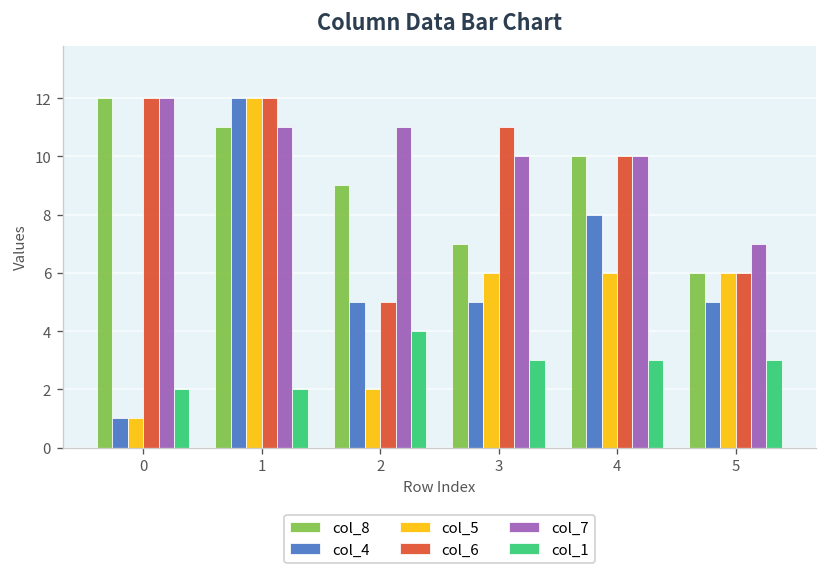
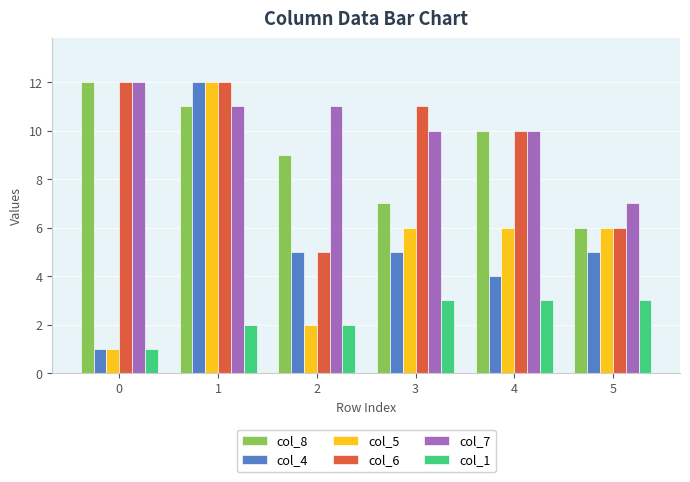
  {
    "col_8": {
      "0": 12,
      "1": 11,
      "2": 9,
      "3": 7,
      "4": 10,
      "5": 6
    },
    "col_4": {
      "0": 1,
      "1": 12,
      "2": 5,
      "3": 5,
-     "4": 8,
+     "4": 4,
      "5": 5
    },
    "col_5": {
      "0": 1,
      "1": 12,
      "2": 2,
      "3": 6,
      "4": 6,
      "5": 6
    },
    "col_6": {
      "0": 12,
      "1": 12,
      "2": 5,
      "3": 11,
      "4": 10,
      "5": 6
    },
    "col_7": {
      "0": 12,
      "1": 11,
      "2": 11,
      "3": 10,
      "4": 10,
      "5": 7
    },
    "col_1": {
-     "0": 2,
+     "0": 1,
      "1": 2,
-     "2": 4,
+     "2": 2,
      "3": 3,
      "4": 3,
      "5": 3
    }
  }
